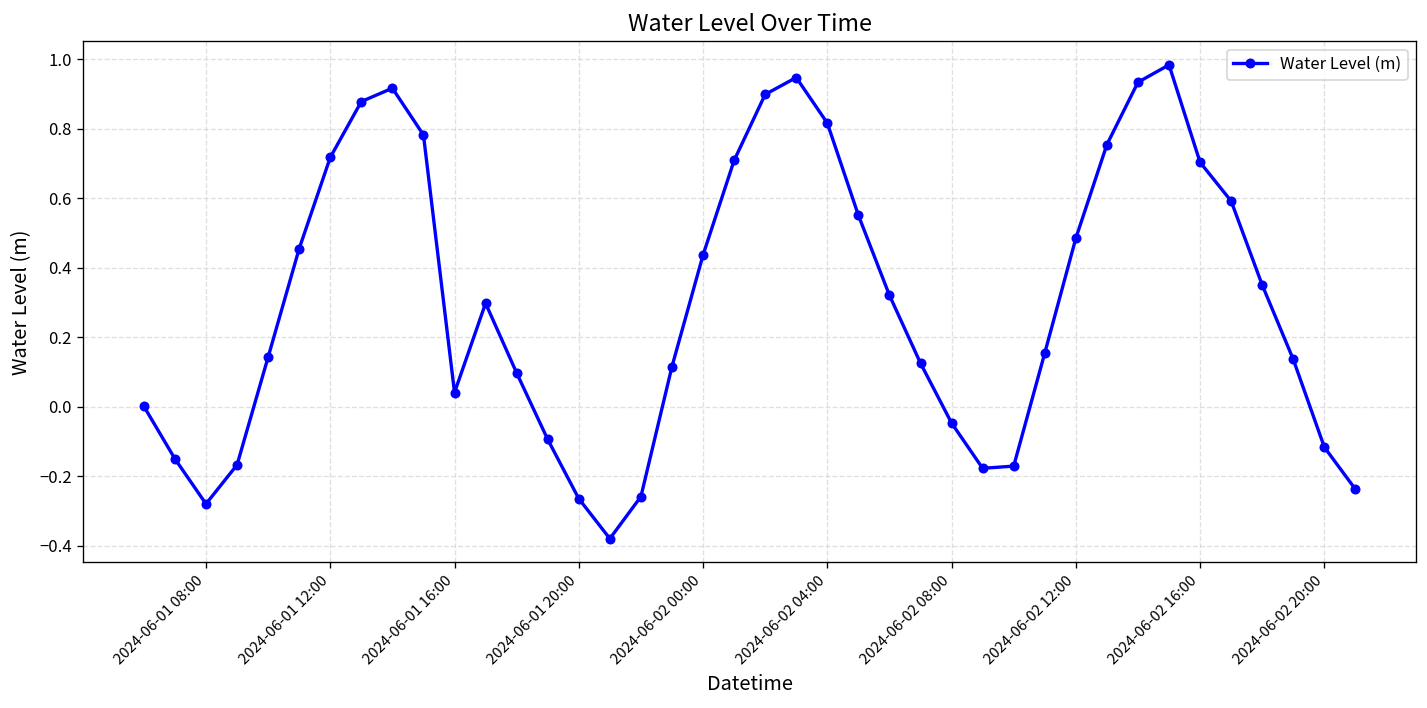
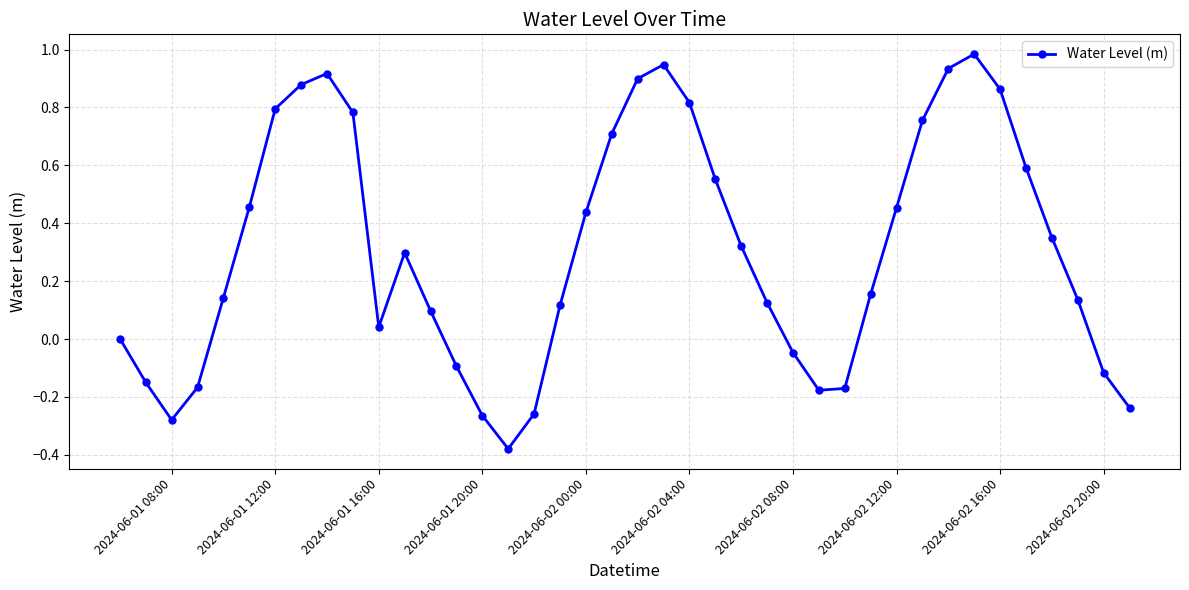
  {
    "2024-06-01 08:00": -0.28,
-   "2024-06-01 12:00": 0.72,
+   "2024-06-01 12:00": 0.80,
    "2024-06-01 16:00": 0.04,
    "2024-06-01 20:00": -0.26,
    "2024-06-02 00:00": 0.44,
    "2024-06-02 04:00": 0.82,
    "2024-06-02 08:00": -0.05,
-   "2024-06-02 12:00": 0.49,
-   "2024-06-02 16:00": 0.70,
+   "2024-06-02 12:00": 0.45,
+   "2024-06-02 16:00": 0.86,
    "2024-06-02 20:00": -0.12
  }
